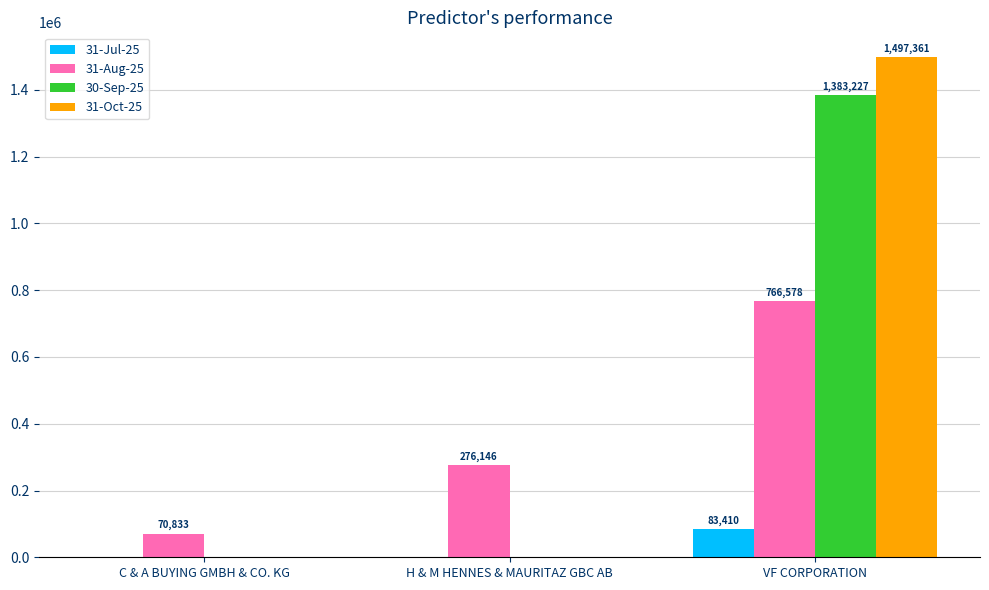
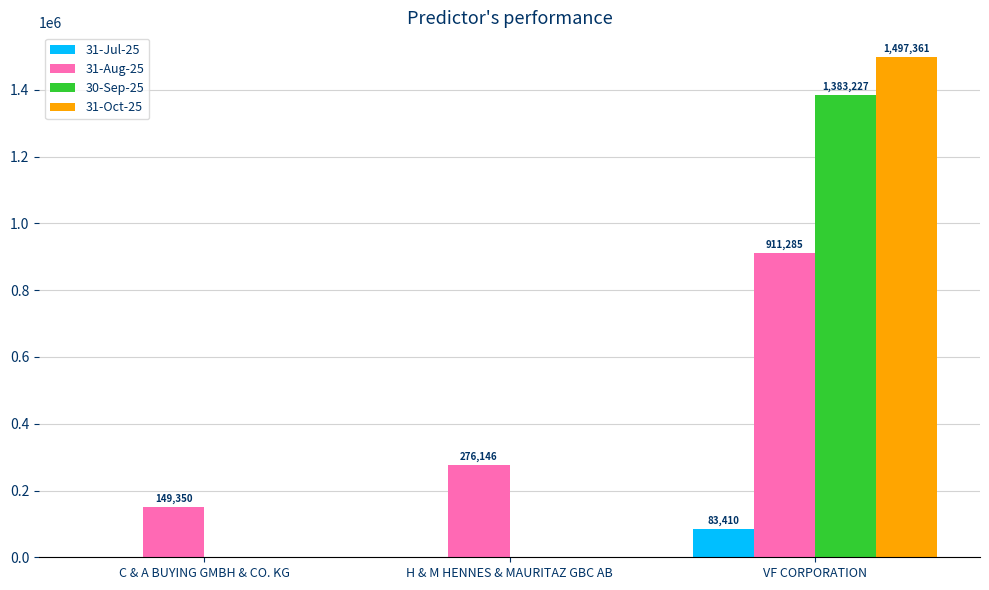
  {
    "31-Jul-25": {
      "VF CORPORATION": "83,410"
    },
    "31-Aug-25": {
-     "C & A BUYING GMBH & CO. KG": "70,833",
+     "C & A BUYING GMBH & CO. KG": "149,350",
      "H & M HENNES & MAURITAZ GBC AB": "276,146",
-     "VF CORPORATION": "766,578"
+     "VF CORPORATION": "911,285"
    },
    "30-Sep-25": {
      "VF CORPORATION": "1,383,227"
    },
    "31-Oct-25": {
      "VF CORPORATION": "1,497,361"
    }
  }
